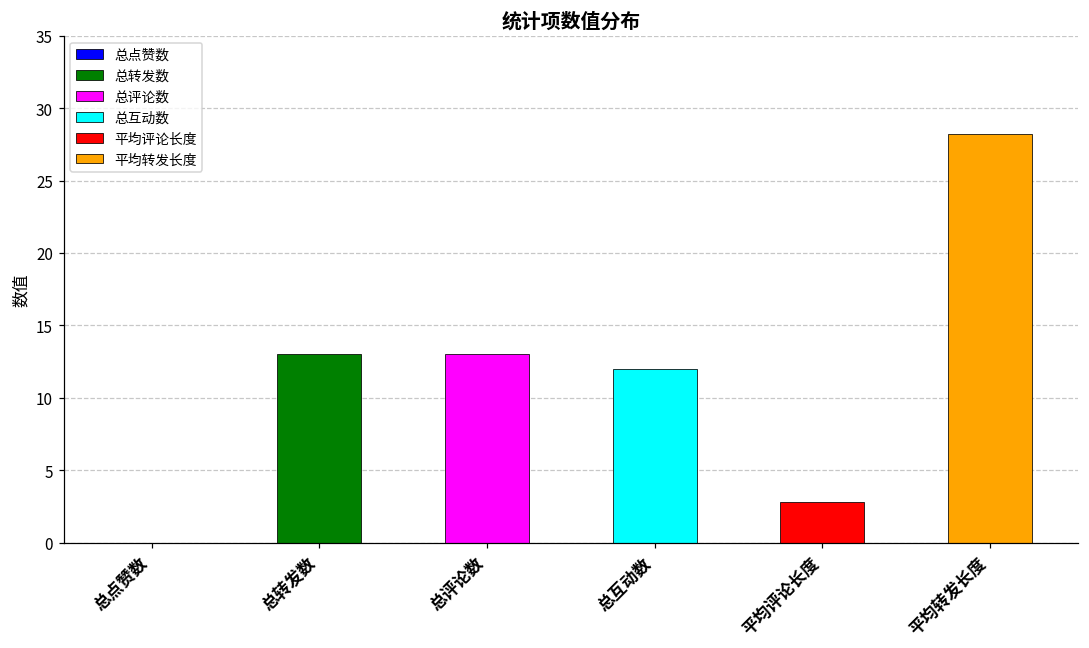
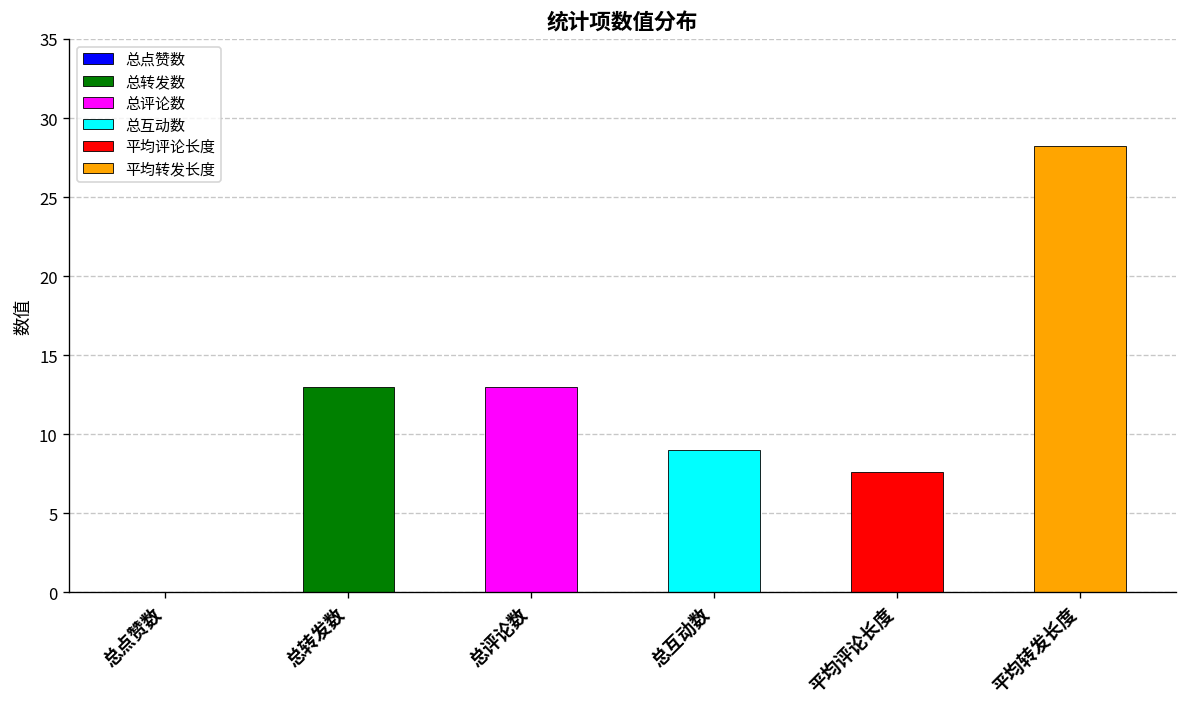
  {
    "总点赞数": 0.0,
    "总转发数": 13.0,
    "总评论数": 13.0,
-   "总互动数": 12,
-   "平均评论长度": 2.8,
+   "总互动数": 9,
+   "平均评论长度": 7.6,
    "平均转发长度": 28.2
  }
